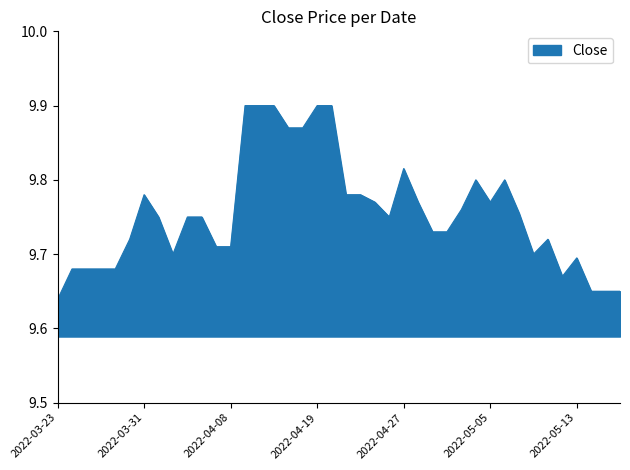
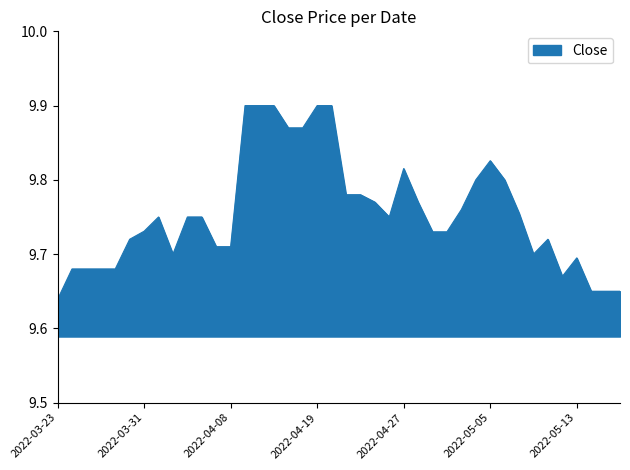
  {
    "2022-03-23": 9.64,
-   "2022-03-31": 9.78,
+   "2022-03-31": 9.73,
    "2022-04-08": 9.71,
    "2022-04-19": 9.90,
    "2022-04-27": 9.82,
-   "2022-05-05": 9.77,
+   "2022-05-05": 9.83,
    "2022-05-13": 9.69
  }
